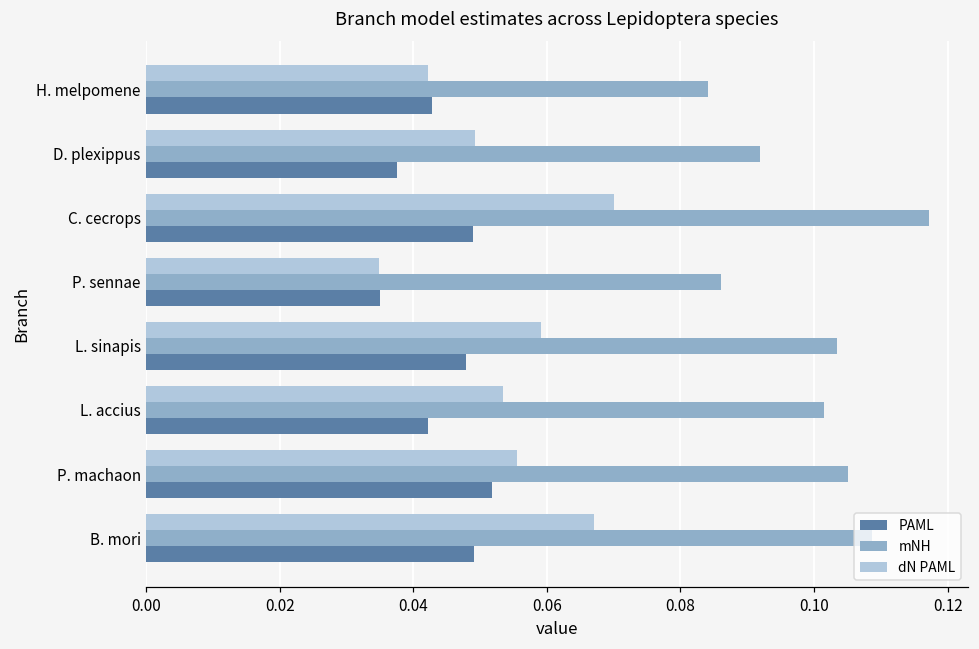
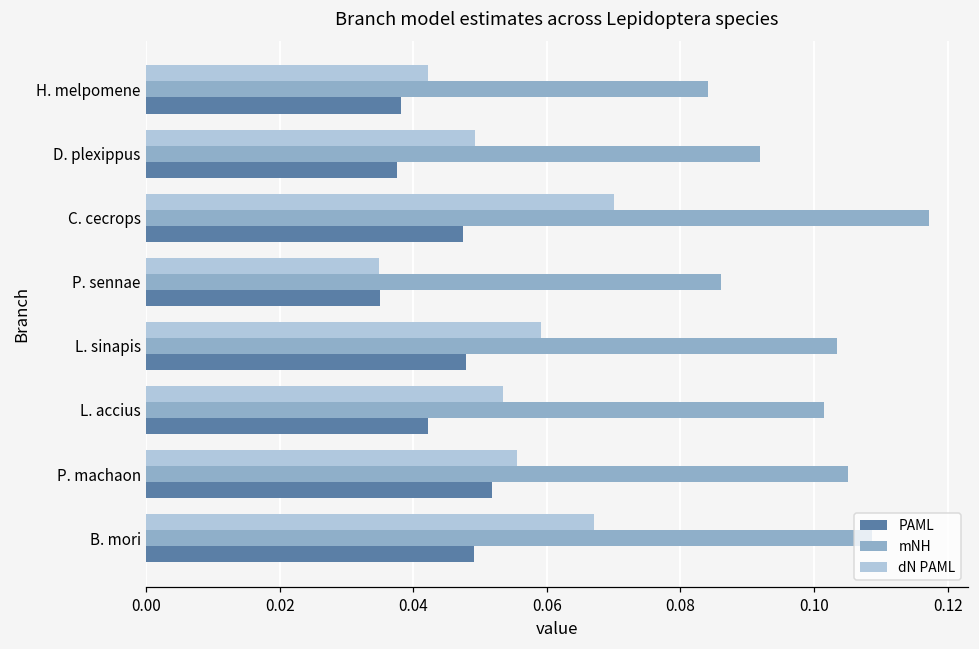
  {
    "PAML": {
-     "H. melpomene": 0.043,
+     "H. melpomene": 0.038,
      "D. plexippus": 0.038,
-     "C. cecrops": 0.049,
+     "C. cecrops": 0.047,
      "P. sennae": 0.035,
      "L. sinapis": 0.048,
      "L. accius": 0.042,
      "P. machaon": 0.052,
      "B. mori": 0.049
    }
  }
